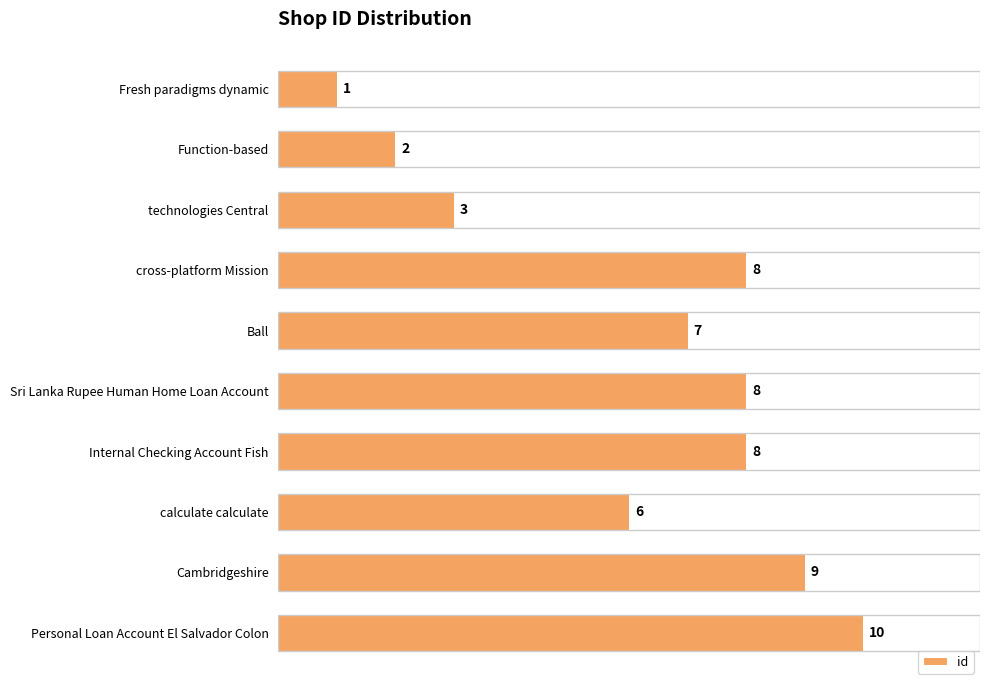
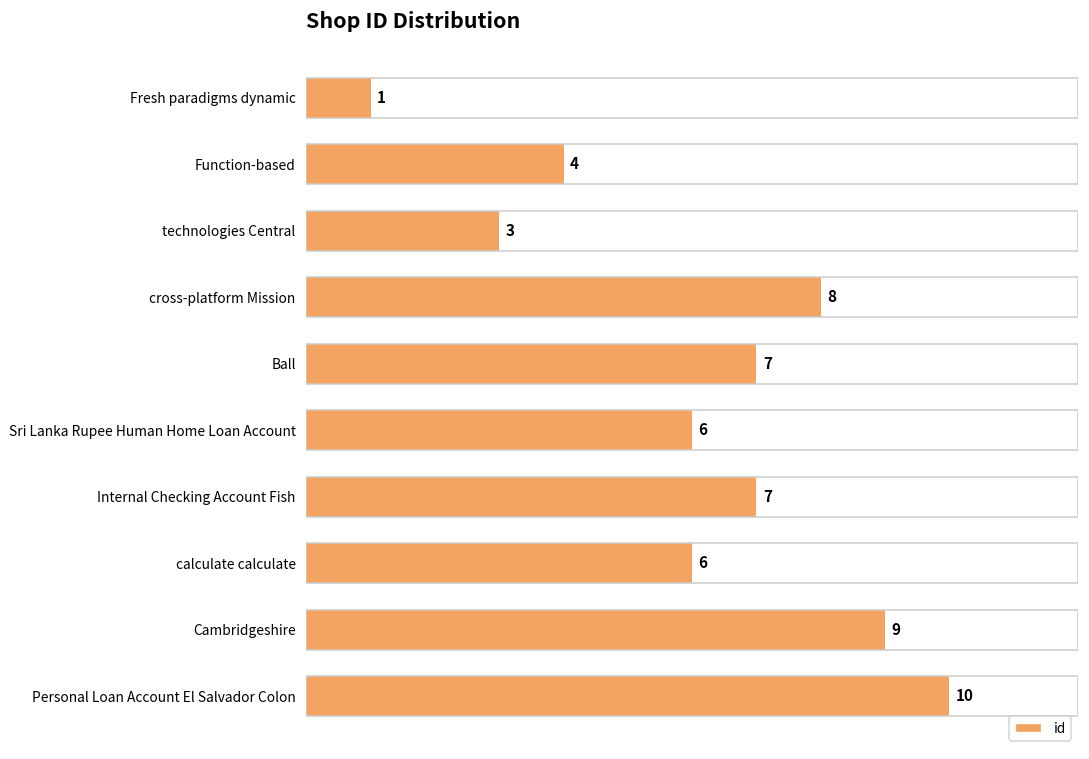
  {
    "Fresh paradigms dynamic": 1,
-   "Function-based": 2,
+   "Function-based": 4,
    "technologies Central": 3,
    "cross-platform Mission": 8,
    "Ball": 7,
-   "Sri Lanka Rupee Human Home Loan Account": 8,
-   "Internal Checking Account Fish": 8,
+   "Sri Lanka Rupee Human Home Loan Account": 6,
+   "Internal Checking Account Fish": 7,
    "calculate calculate": 6,
    "Cambridgeshire": 9,
    "Personal Loan Account El Salvador Colon": 10
  }
